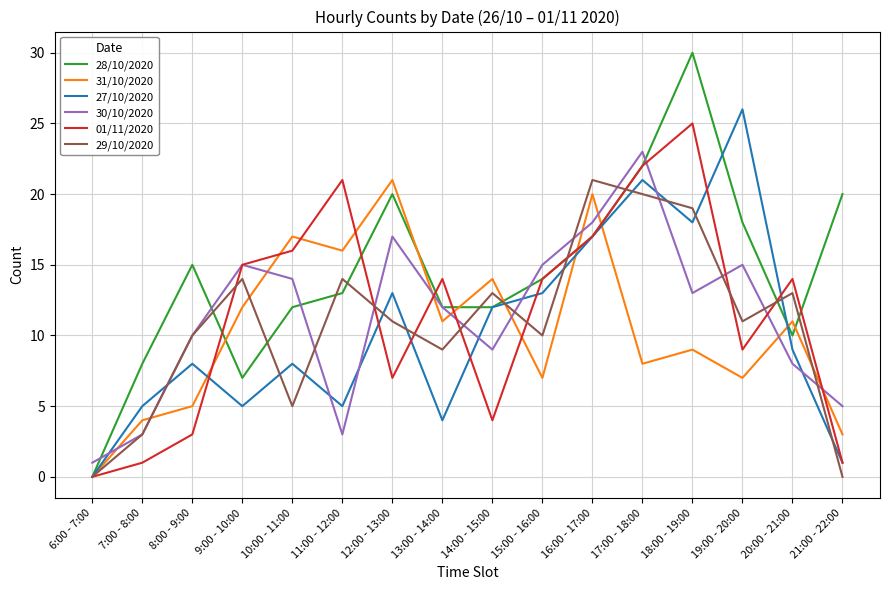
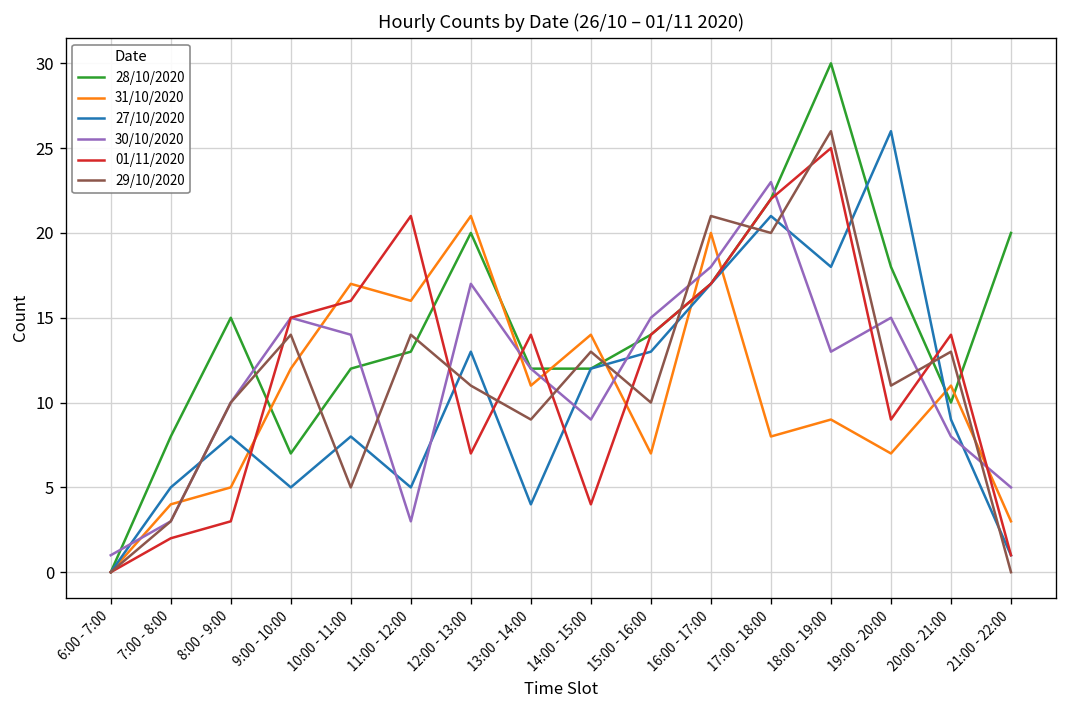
  {
    "28/10/2020": {
      "7:00 - 8:00": 8,
      "8:00 - 9:00": 15,
      "9:00 - 10:00": 7,
      "10:00 - 11:00": 12,
      "11:00 - 12:00": 13,
      "12:00 - 13:00": 20,
      "18:00 - 19:00": 30,
      "19:00 - 20:00": 18,
      "20:00 - 21:00": 10,
      "21:00 - 22:00": 20
    },
    "31/10/2020": {
      "7:00 - 8:00": 4,
      "8:00 - 9:00": 5,
      "9:00 - 10:00": 12,
      "10:00 - 11:00": 17,
      "11:00 - 12:00": 16,
      "12:00 - 13:00": 21,
      "13:00 - 14:00": 11,
      "14:00 - 15:00": 14,
      "15:00 - 16:00": 7,
      "16:00 - 17:00": 20,
      "17:00 - 18:00": 8,
      "18:00 - 19:00": 9,
      "19:00 - 20:00": 7,
      "20:00 - 21:00": 11,
      "21:00 - 22:00": 3
    },
    "27/10/2020": {
      "7:00 - 8:00": 5,
      "8:00 - 9:00": 8,
      "9:00 - 10:00": 5,
      "10:00 - 11:00": 8,
      "11:00 - 12:00": 5,
      "12:00 - 13:00": 13,
      "13:00 - 14:00": 4,
      "15:00 - 16:00": 13,
      "17:00 - 18:00": 21,
      "18:00 - 19:00": 18,
      "19:00 - 20:00": 26,
      "20:00 - 21:00": 9
    },
    "30/10/2020": {
      "6:00 - 7:00": 1,
      "10:00 - 11:00": 14,
      "11:00 - 12:00": 3,
      "12:00 - 13:00": 17,
      "14:00 - 15:00": 9,
      "15:00 - 16:00": 15,
      "16:00 - 17:00": 18,
      "17:00 - 18:00": 23,
      "18:00 - 19:00": 13,
      "19:00 - 20:00": 15,
      "20:00 - 21:00": 8,
      "21:00 - 22:00": 5
    },
    "01/11/2020": {
-     "7:00 - 8:00": 1,
+     "7:00 - 8:00": 2,
      "8:00 - 9:00": 3,
      "10:00 - 11:00": 16,
      "11:00 - 12:00": 21,
      "12:00 - 13:00": 7,
      "13:00 - 14:00": 14,
      "14:00 - 15:00": 4,
      "18:00 - 19:00": 25,
      "19:00 - 20:00": 9,
      "20:00 - 21:00": 14
    },
    "29/10/2020": {
      "9:00 - 10:00": 14,
      "10:00 - 11:00": 5,
      "11:00 - 12:00": 14,
      "12:00 - 13:00": 11,
      "13:00 - 14:00": 9,
      "14:00 - 15:00": 13,
      "15:00 - 16:00": 10,
      "16:00 - 17:00": 21,
      "17:00 - 18:00": 20,
-     "18:00 - 19:00": 19,
+     "18:00 - 19:00": 26,
      "19:00 - 20:00": 11,
      "20:00 - 21:00": 13,
      "21:00 - 22:00": 0
    }
  }
